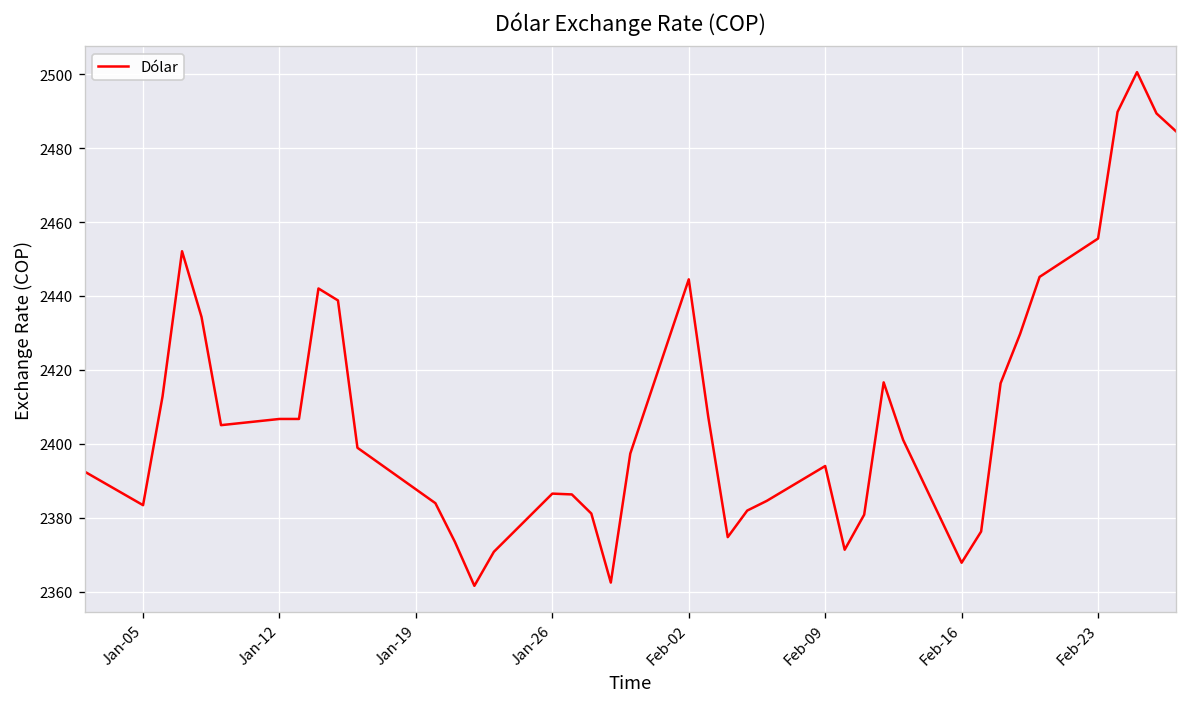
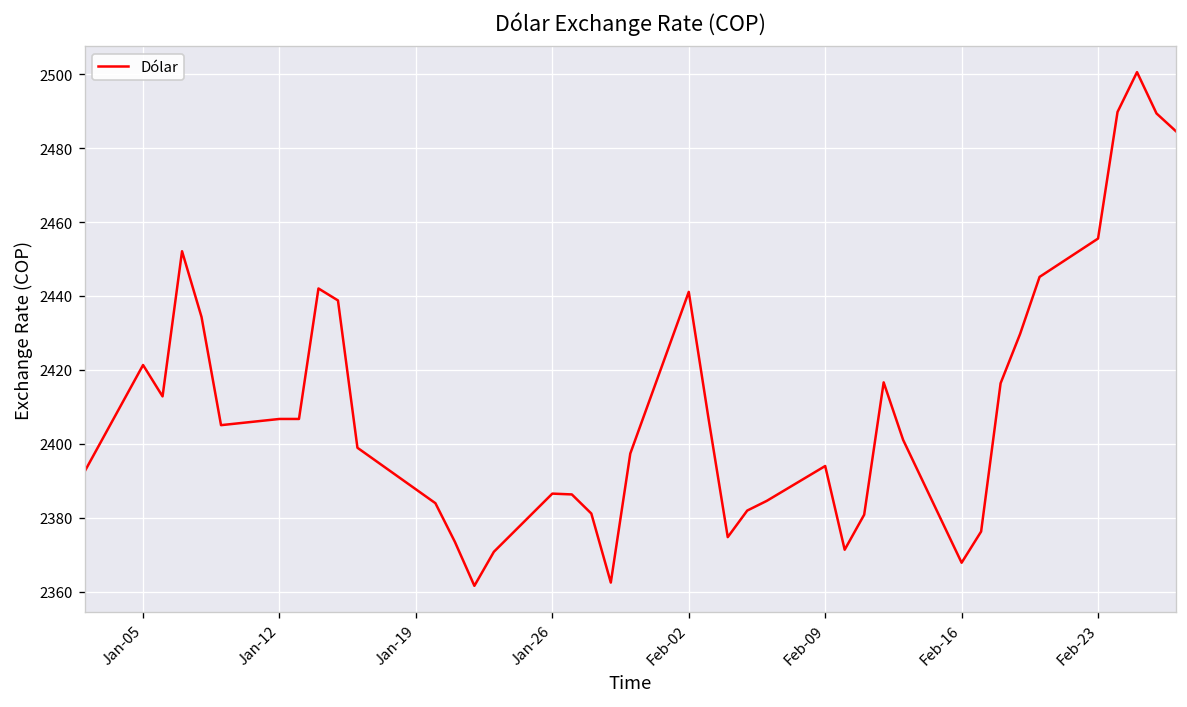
  {
-   "Jan-05": 2383,
+   "Jan-05": 2421,
    "Jan-12": 2407,
    "Jan-26": 2387,
-   "Feb-02": 2445,
+   "Feb-02": 2441,
    "Feb-09": 2394,
    "Feb-16": 2368,
    "Feb-23": 2456
  }
